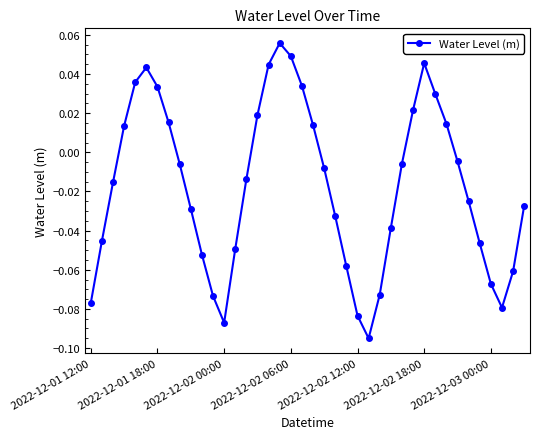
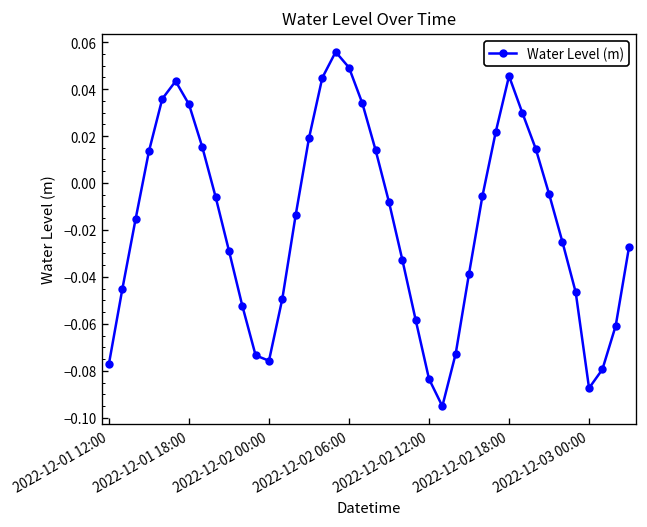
  {
    "2022-12-01 12:00": -0.077,
    "2022-12-01 18:00": 0.033,
-   "2022-12-02 00:00": -0.087,
+   "2022-12-02 00:00": -0.076,
    "2022-12-02 06:00": 0.049,
    "2022-12-02 12:00": -0.083,
    "2022-12-02 18:00": 0.046,
-   "2022-12-03 00:00": -0.067
+   "2022-12-03 00:00": -0.087
  }
